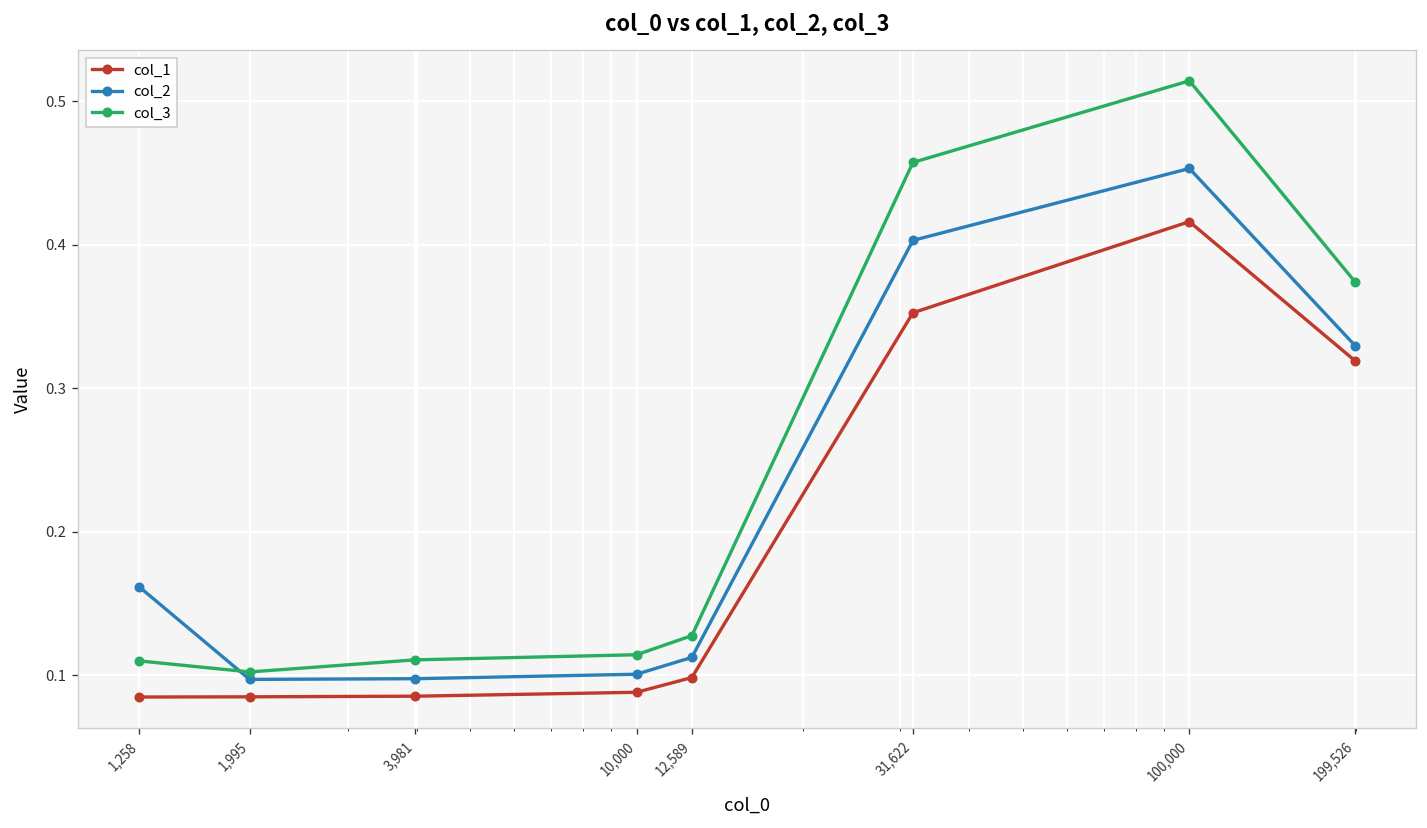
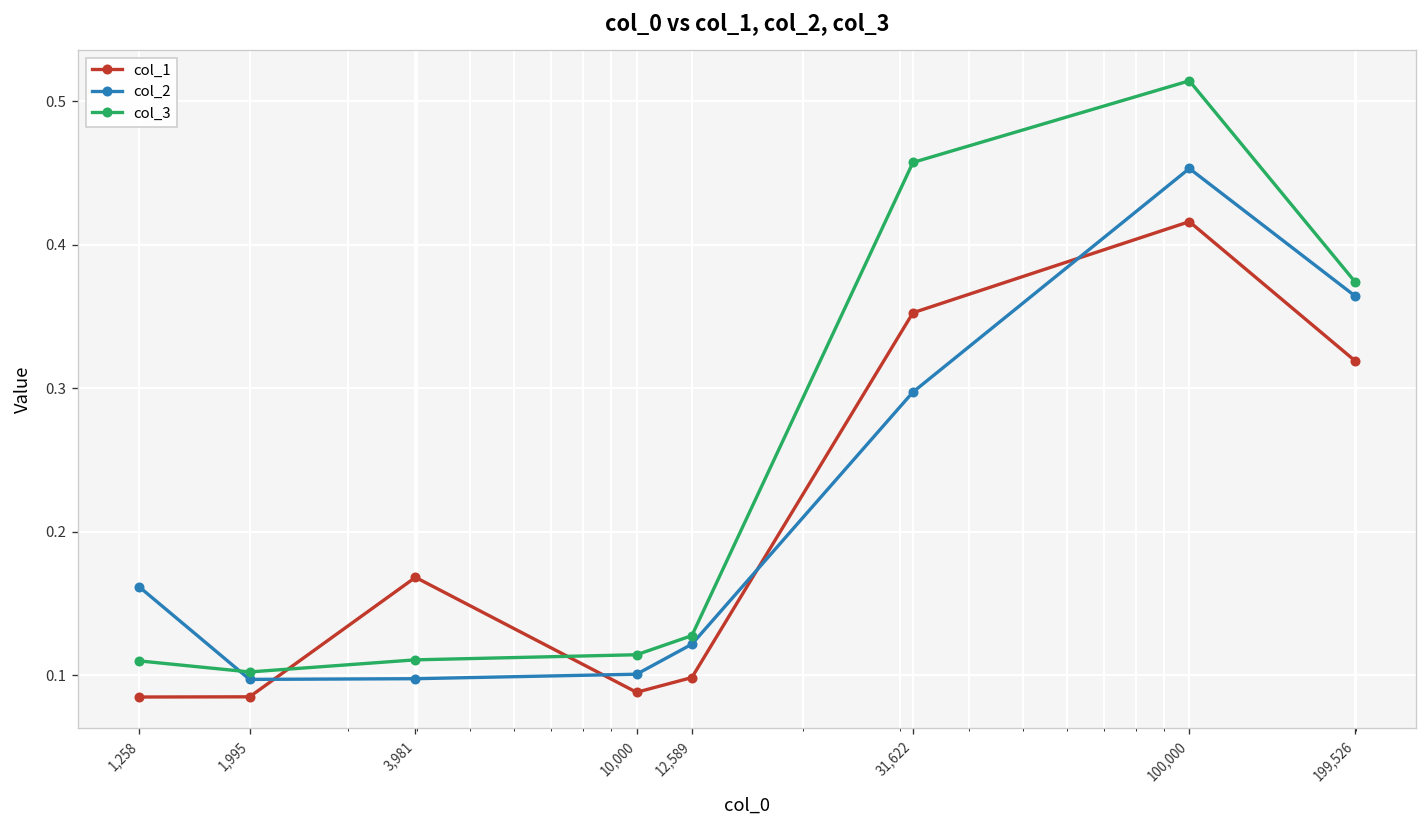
  {
    "col_1": {
      "1,258": 0.085,
      "1,995": 0.085,
-     "3,981": 0.085,
+     "3,981": 0.168,
      "10,000": 0.088,
      "12,589": 0.098,
      "31,622": 0.353,
      "100,000": 0.416,
      "199,526": 0.319
    },
    "col_2": {
      "1,258": 0.162,
      "1,995": 0.097,
      "3,981": 0.098,
      "10,000": 0.101,
-     "12,589": 0.112,
-     "31,622": 0.403,
+     "12,589": 0.122,
+     "31,622": 0.297,
      "100,000": 0.453,
-     "199,526": 0.330
+     "199,526": 0.364
    },
    "col_3": {
      "1,258": 0.110,
      "1,995": 0.102,
      "3,981": 0.111,
      "10,000": 0.114,
      "12,589": 0.128,
      "31,622": 0.457,
      "100,000": 0.514,
      "199,526": 0.374
    }
  }
